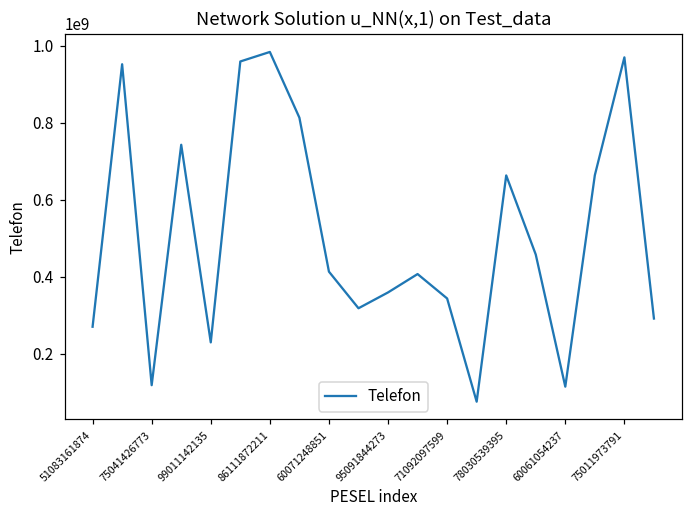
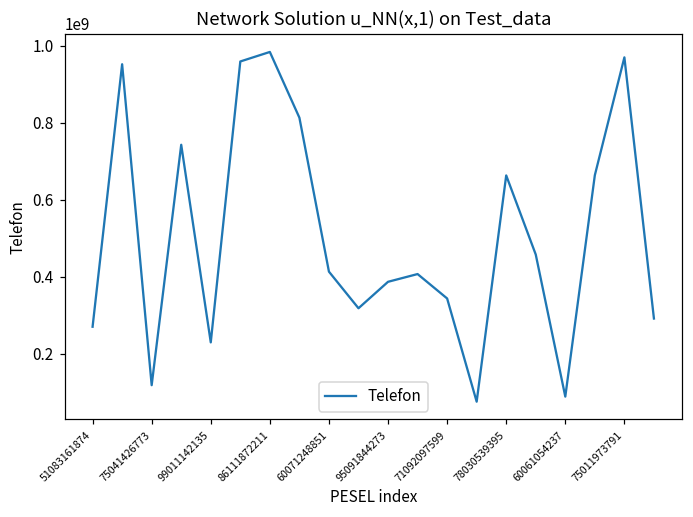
  {
    "51083161874": 270000000,
    "75041426773": 120000000,
    "99011142135": 230000000,
    "86111872211": 980000000,
    "60071248851": 410000000,
-   "95091844273": 360000000,
+   "95091844273": 390000000,
    "71092097599": 340000000,
    "78030539395": 660000000,
-   "60061054237": 110000000,
+   "60061054237": 90000000,
    "75011973791": 970000000
  }
